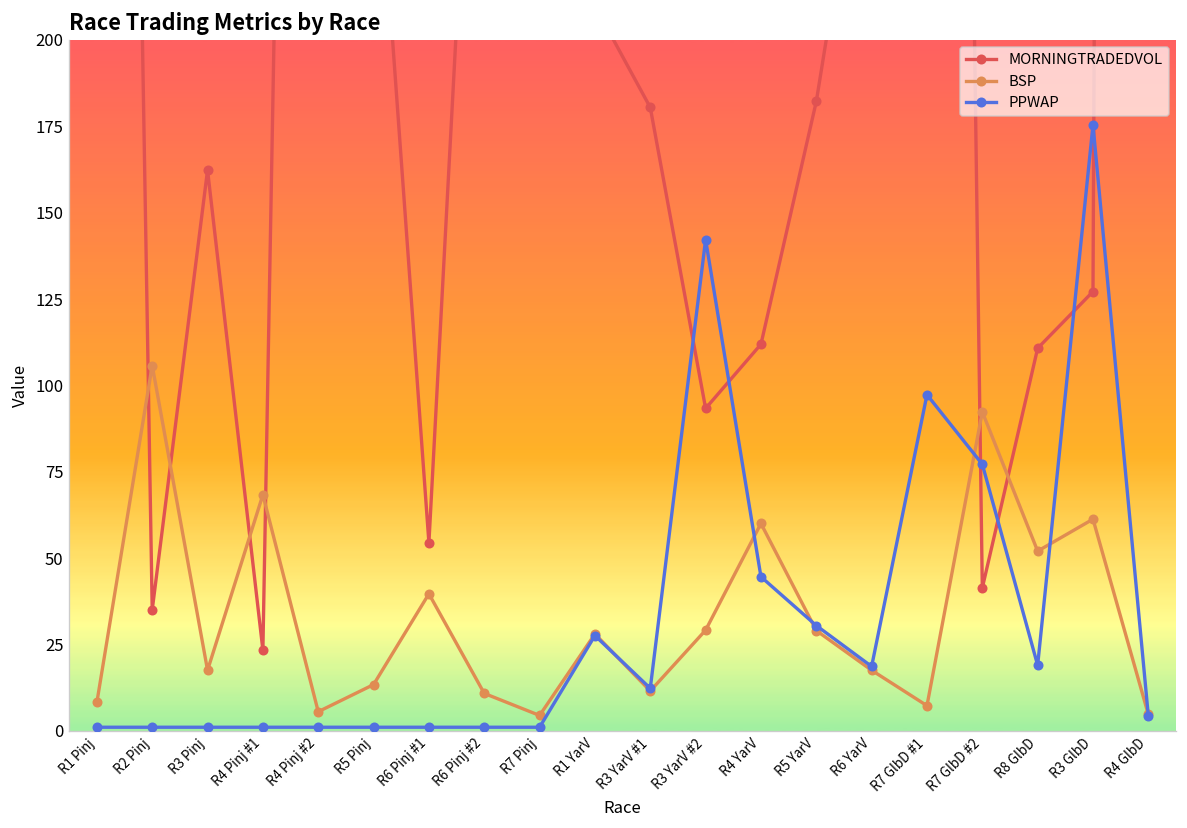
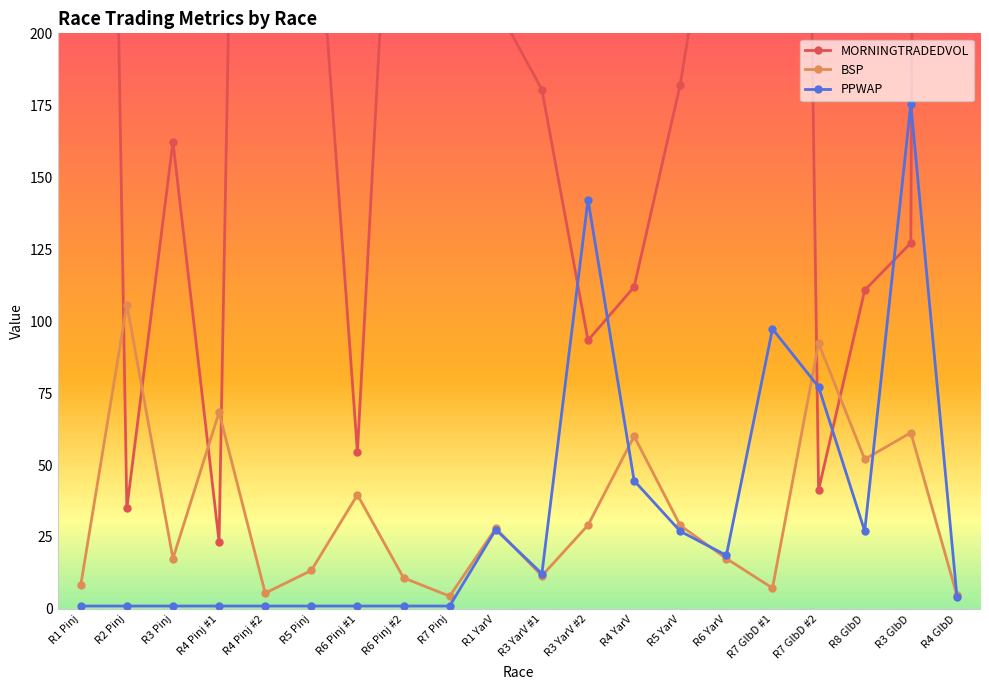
  {
    "PPWAP": {
      "R1 Pinj": 1,
      "R2 Pinj": 1,
      "R3 Pinj": 1,
      "R4 Pinj #1": 1,
      "R4 Pinj #2": 1,
      "R5 Pinj": 1,
      "R6 Pinj #1": 1,
      "R6 Pinj #2": 1,
      "R7 Pinj": 1,
      "R3 YarV #2": 142,
      "R4 YarV": 45,
-     "R5 YarV": 30,
+     "R5 YarV": 27,
      "R6 YarV": 19,
      "R7 GlbD #1": 97,
      "R7 GlbD #2": 77,
-     "R8 GlbD": 19,
+     "R8 GlbD": 27,
      "R3 GlbD": 175
    }
  }
